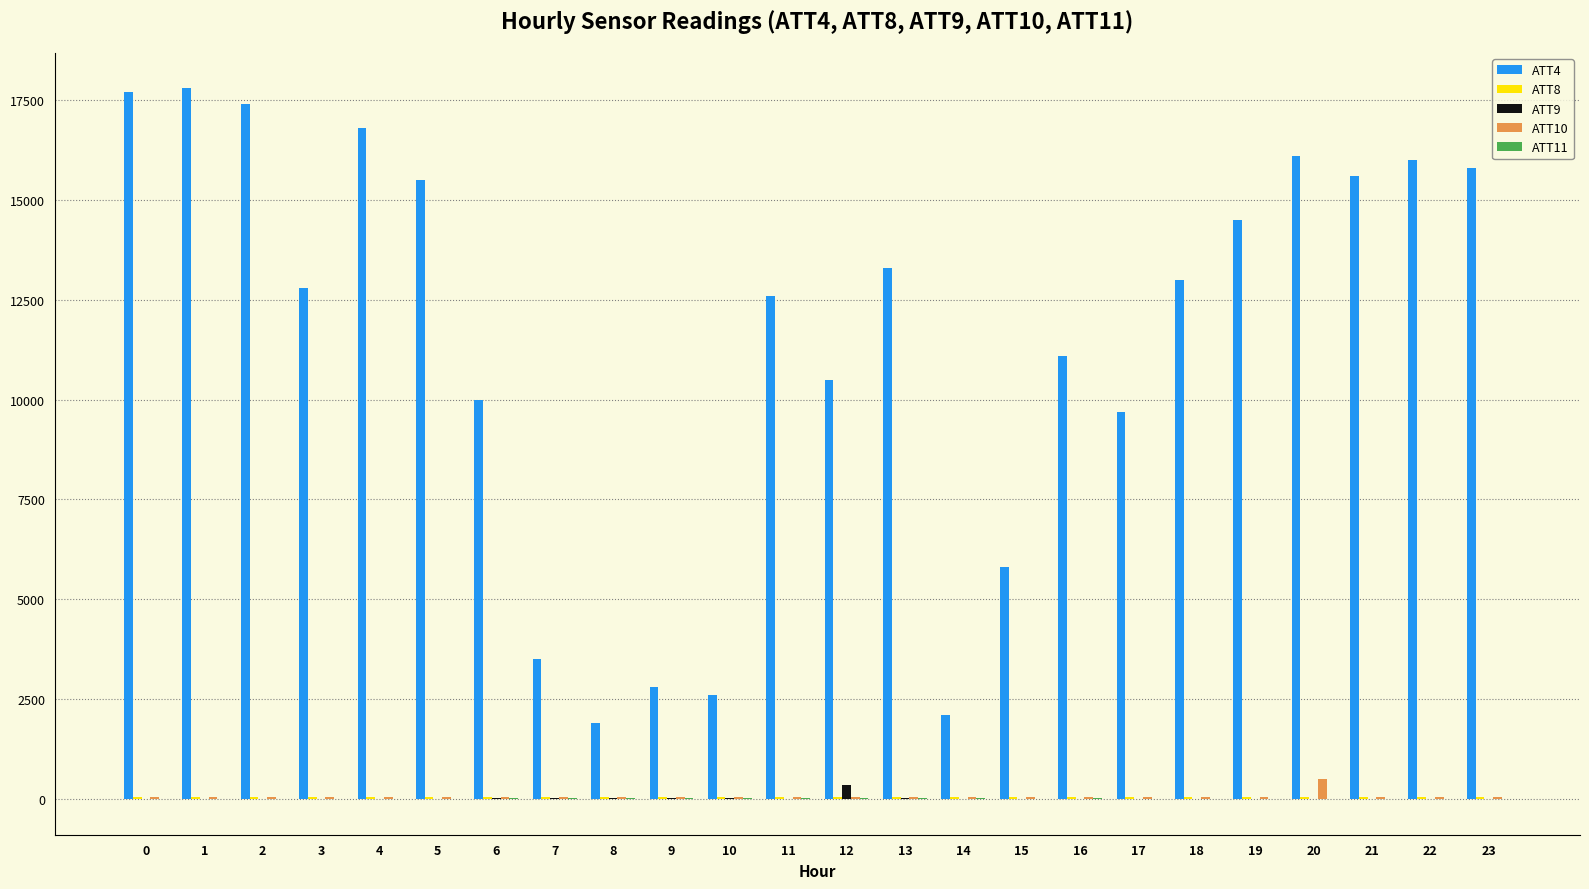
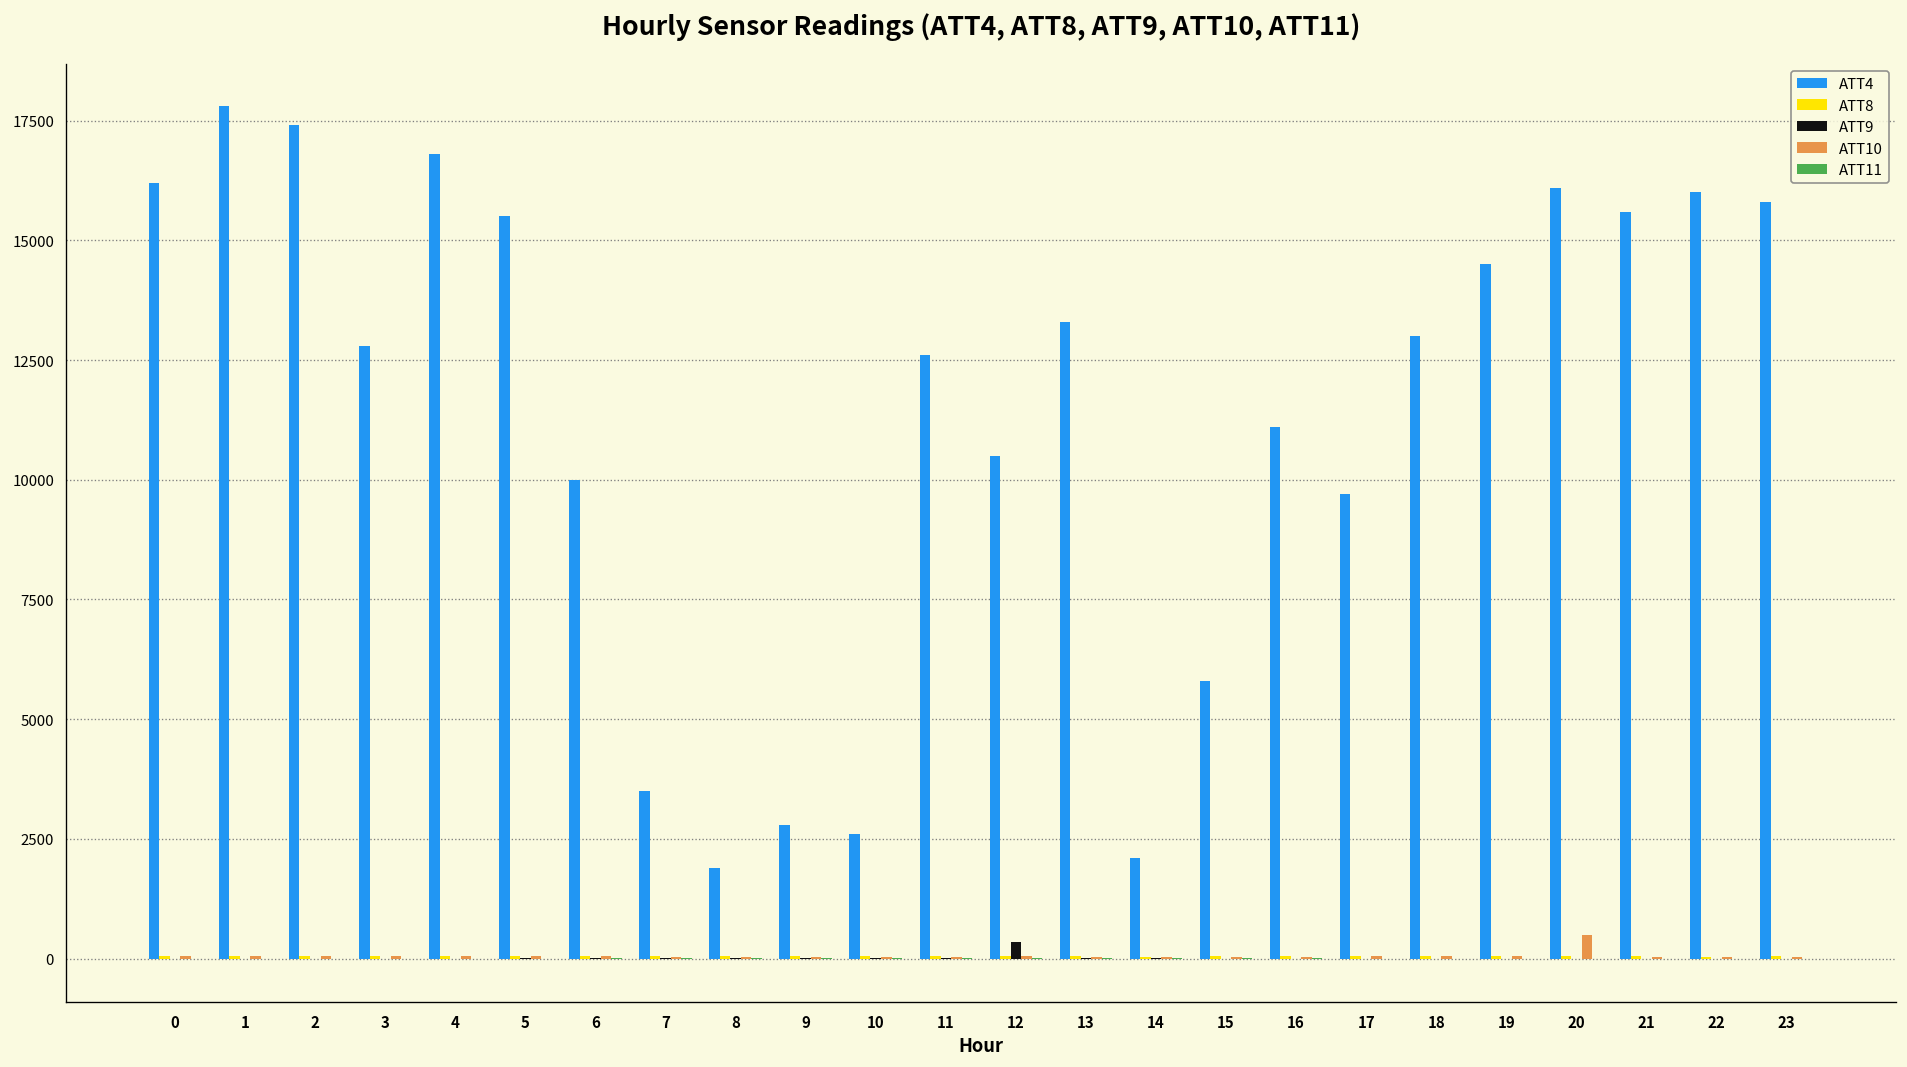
  {
    "ATT4": {
-     "0": 17700,
+     "0": 16200,
      "1": 17800,
      "2": 17400,
      "3": 12800,
      "4": 16800,
      "5": 15500,
      "6": 10000,
      "7": 3500,
      "8": 1900,
      "9": 2800,
      "10": 2600,
      "11": 12600,
      "12": 10500,
      "13": 13300,
      "14": 2100,
      "15": 5800,
      "16": 11100,
      "17": 9700,
      "18": 13000,
      "19": 14500,
      "20": 16100,
      "21": 15600,
      "22": 16000,
      "23": 15800
    },
    "ATT9": {
      "12": 300
    },
    "ATT10": {
      "20": 500
    }
  }
